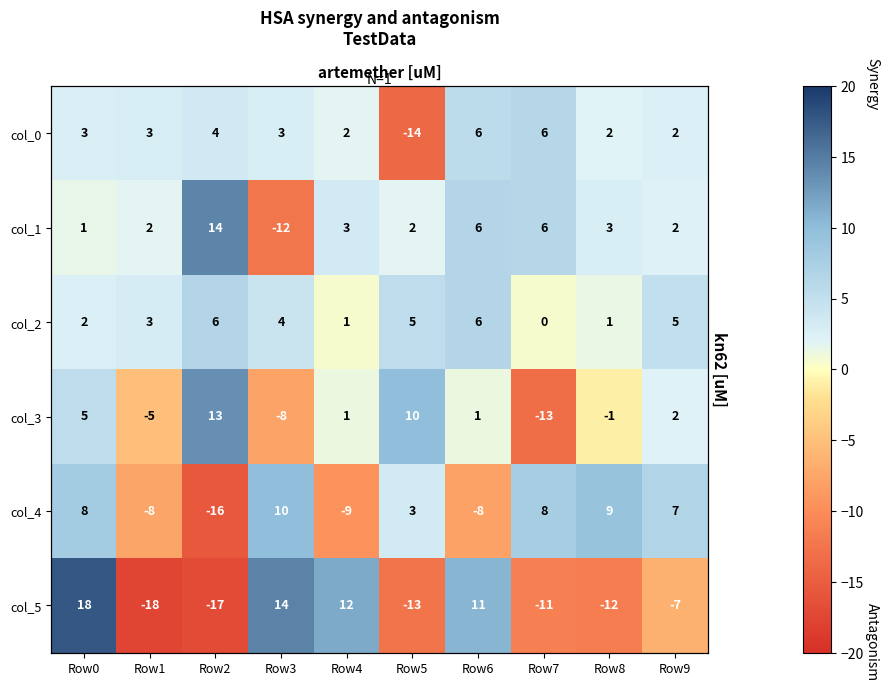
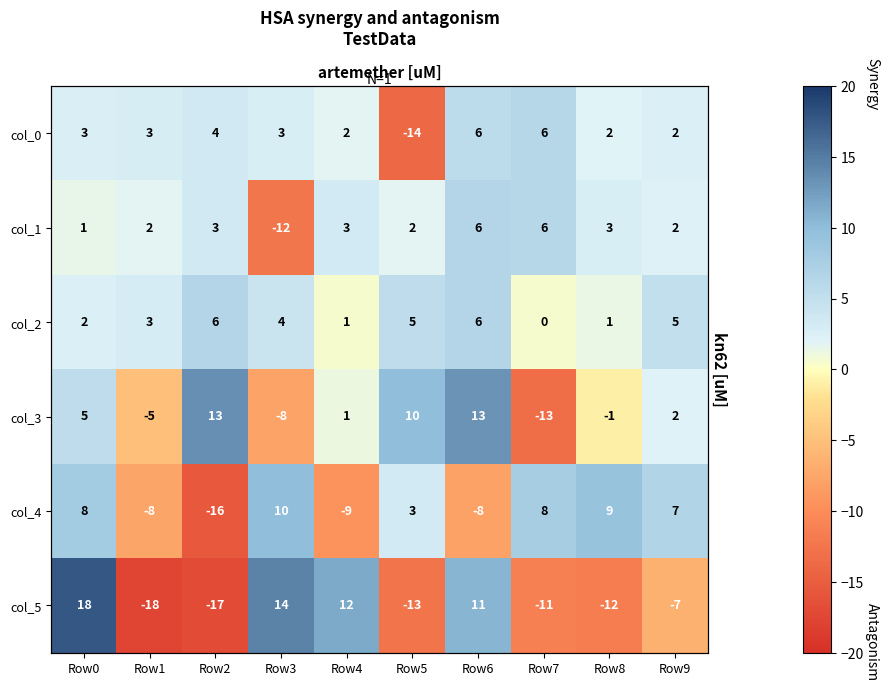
  {
    "col_0": {
      "Row0": 3,
      "Row1": 3,
      "Row2": 4,
      "Row3": 3,
      "Row4": 2,
      "Row5": -14,
      "Row6": 6,
      "Row7": 6,
      "Row8": 2,
      "Row9": 2
    },
    "col_1": {
      "Row0": 1,
      "Row1": 2,
-     "Row2": 14,
+     "Row2": 3,
      "Row3": -12,
      "Row4": 3,
      "Row5": 2,
      "Row6": 6,
      "Row7": 6,
      "Row8": 3,
      "Row9": 2
    },
    "col_2": {
      "Row0": 2,
      "Row1": 3,
      "Row2": 6,
      "Row3": 4,
      "Row4": 1,
      "Row5": 5,
      "Row6": 6,
      "Row7": 0,
      "Row8": 1,
      "Row9": 5
    },
    "col_3": {
      "Row0": 5,
      "Row1": -5,
      "Row2": 13,
      "Row3": -8,
      "Row4": 1,
      "Row5": 10,
-     "Row6": 1,
+     "Row6": 13,
      "Row7": -13,
      "Row8": -1,
      "Row9": 2
    },
    "col_4": {
      "Row0": 8,
      "Row1": -8,
      "Row2": -16,
      "Row3": 10,
      "Row4": -9,
      "Row5": 3,
      "Row6": -8,
      "Row7": 8,
      "Row8": 9,
      "Row9": 7
    },
    "col_5": {
      "Row0": 18,
      "Row1": -18,
      "Row2": -17,
      "Row3": 14,
      "Row4": 12,
      "Row5": -13,
      "Row6": 11,
      "Row7": -11,
      "Row8": -12,
      "Row9": -7
    }
  }
